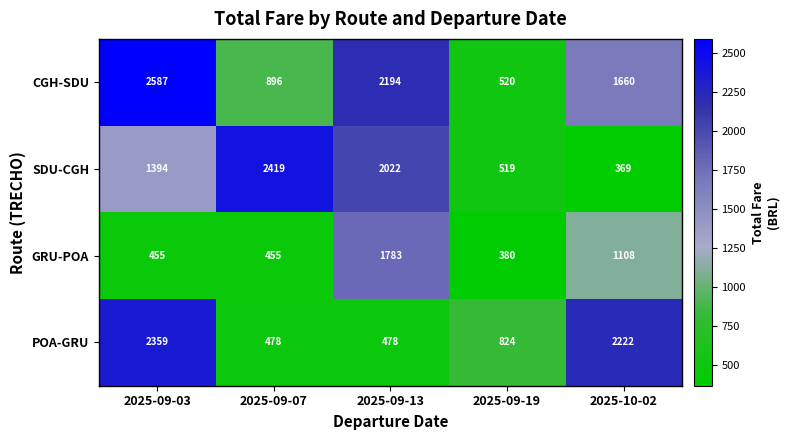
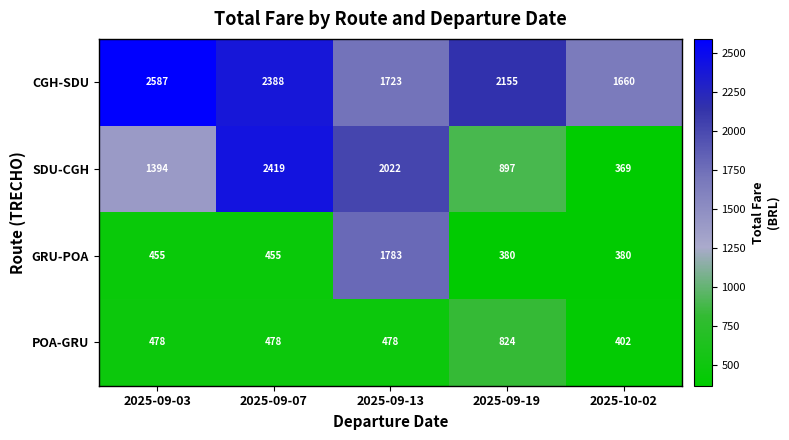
  {
    "CGH-SDU": {
      "2025-09-03": 2587,
-     "2025-09-07": 896,
-     "2025-09-13": 2194,
-     "2025-09-19": 520,
+     "2025-09-07": 2388,
+     "2025-09-13": 1723,
+     "2025-09-19": 2155,
      "2025-10-02": 1660
    },
    "SDU-CGH": {
      "2025-09-03": 1394,
      "2025-09-07": 2419,
      "2025-09-13": 2022,
-     "2025-09-19": 519,
+     "2025-09-19": 897,
      "2025-10-02": 369
    },
    "GRU-POA": {
      "2025-09-03": 455,
      "2025-09-07": 455,
      "2025-09-13": 1783,
      "2025-09-19": 380,
-     "2025-10-02": 1108
+     "2025-10-02": 380
    },
    "POA-GRU": {
-     "2025-09-03": 2359,
+     "2025-09-03": 478,
      "2025-09-07": 478,
      "2025-09-13": 478,
      "2025-09-19": 824,
-     "2025-10-02": 2222
+     "2025-10-02": 402
    }
  }
